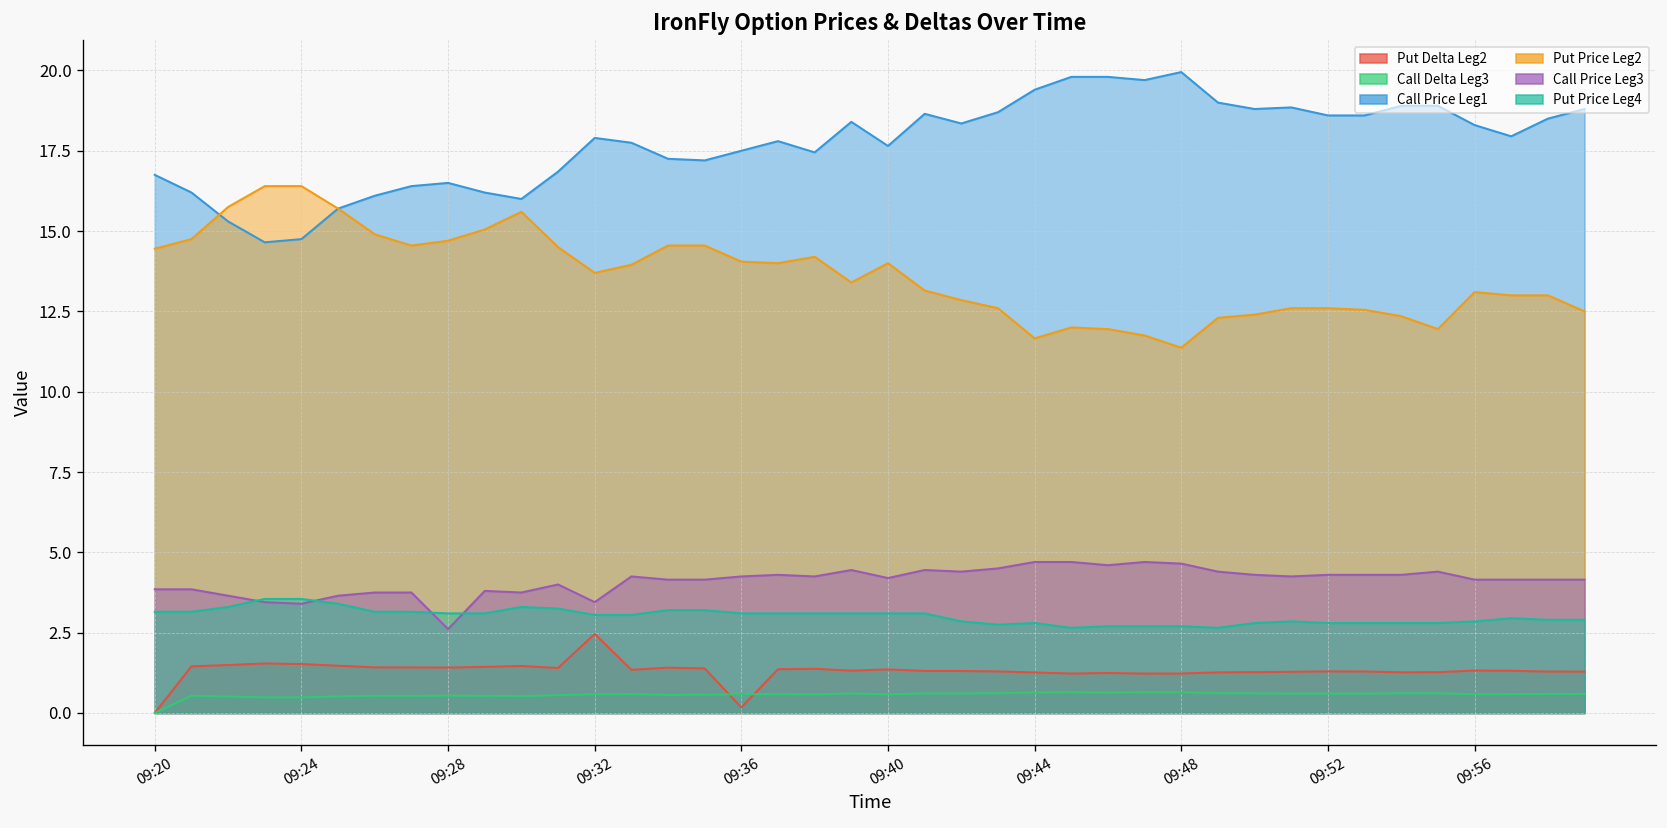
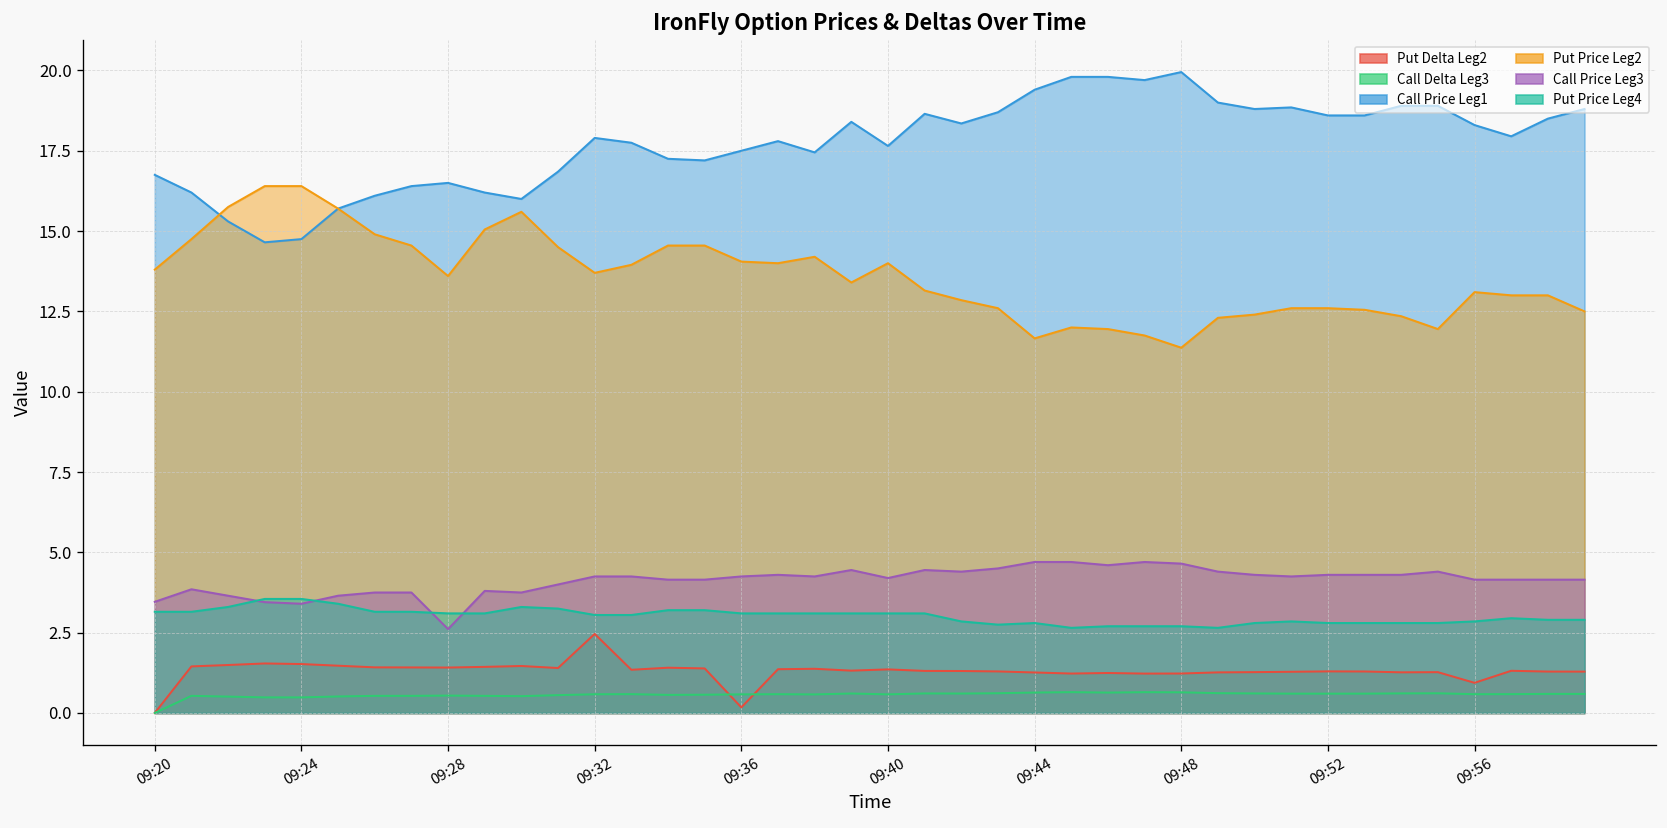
  {
    "Put Delta Leg2": {
      "09:24": 1.5,
      "09:28": 1.4,
      "09:32": 2.5,
      "09:36": 0.2,
      "09:40": 1.4,
      "09:44": 1.3,
      "09:48": 1.2,
      "09:52": 1.3,
-     "09:56": 1.3
+     "09:56": 0.9
    },
    "Put Price Leg2": {
-     "09:20": 14.5,
+     "09:20": 13.8,
      "09:24": 16.4,
-     "09:28": 14.7,
+     "09:28": 13.6,
      "09:32": 13.7,
      "09:36": 14.1,
      "09:40": 14.0,
      "09:44": 11.7,
      "09:48": 11.4,
      "09:52": 12.6,
      "09:56": 13.1
    },
    "Call Price Leg3": {
-     "09:20": 3.9,
+     "09:20": 3.5,
      "09:24": 3.4,
      "09:28": 2.6,
-     "09:32": 3.5,
+     "09:32": 4.3,
      "09:36": 4.3,
      "09:40": 4.2,
      "09:44": 4.7,
      "09:48": 4.7,
      "09:52": 4.3,
      "09:56": 4.2
    }
  }
